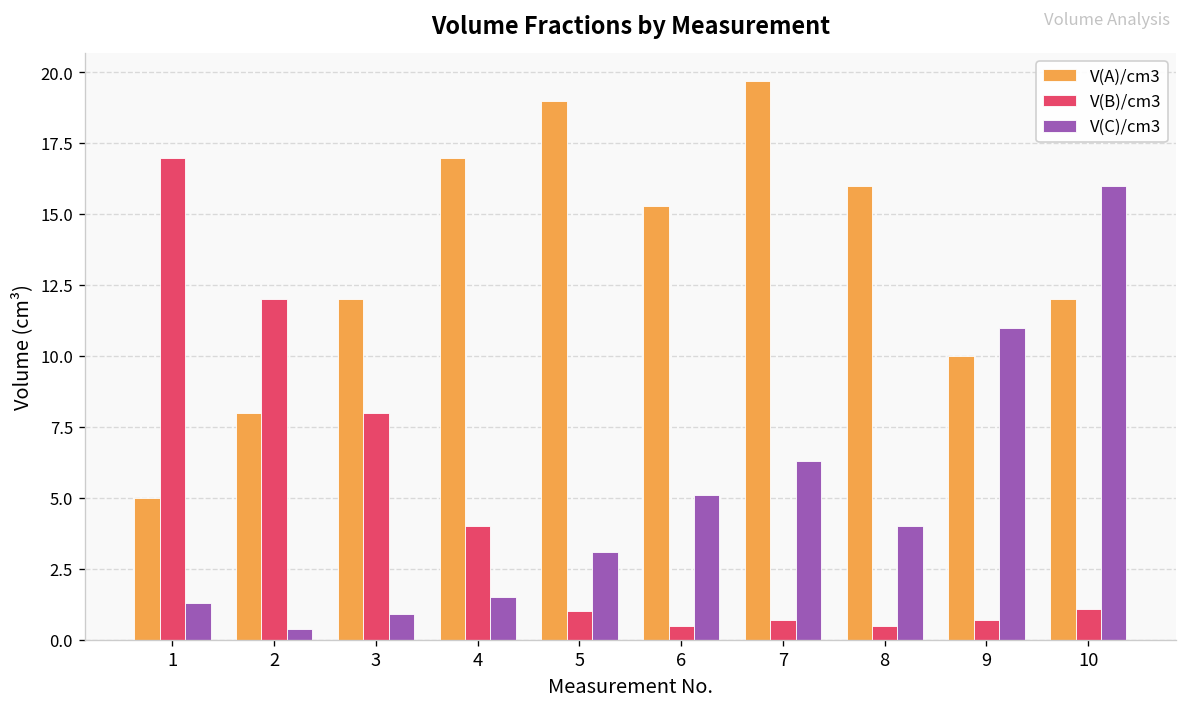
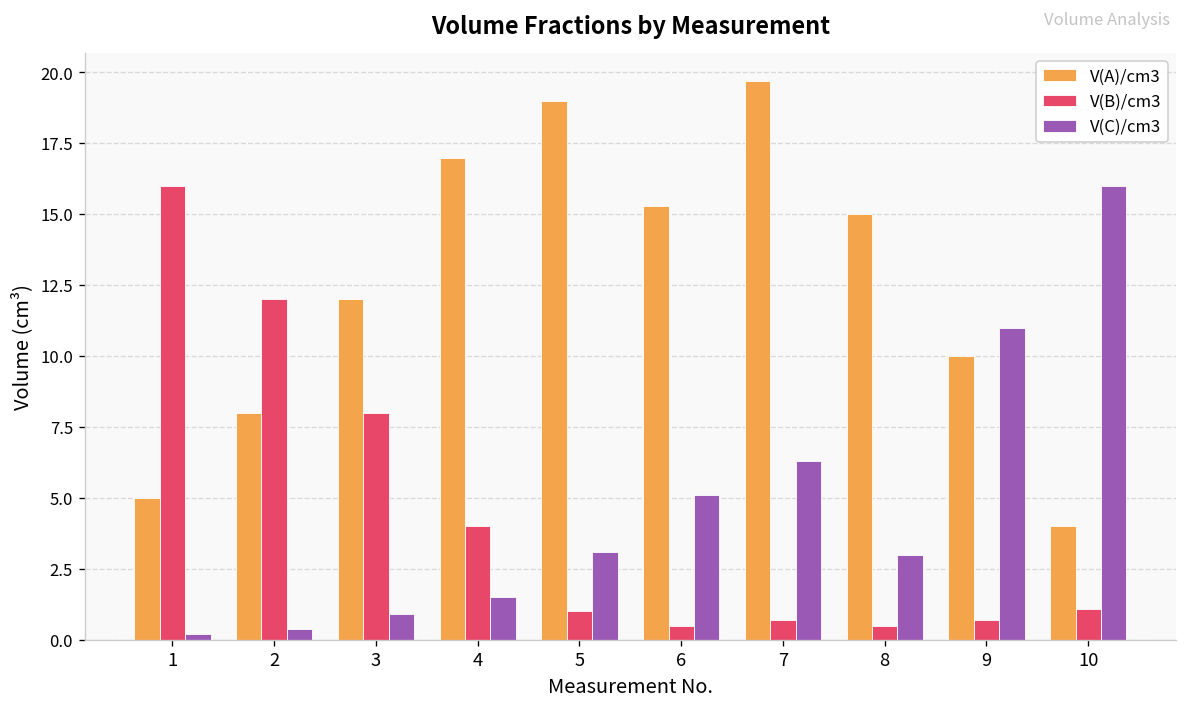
  {
    "V(A)/cm3": {
      "1": 5,
      "2": 8,
      "3": 12,
      "4": 17,
      "5": 19,
      "6": 15.3,
      "7": 19.7,
-     "8": 16,
+     "8": 15,
      "9": 10,
-     "10": 12
+     "10": 4
    },
    "V(B)/cm3": {
-     "1": 17,
+     "1": 16,
      "2": 12,
      "3": 8,
      "4": 4,
      "5": 1,
      "6": 0.5,
      "7": 0.7,
      "8": 0.5,
      "9": 0.7,
      "10": 1
    },
    "V(C)/cm3": {
-     "1": 1.3,
+     "1": 0.2,
      "2": 0.4,
      "3": 0.9,
      "4": 1.5,
      "5": 3.1,
      "6": 5.1,
      "7": 6.3,
-     "8": 4,
+     "8": 3,
      "9": 11.0,
      "10": 16.0
    }
  }
